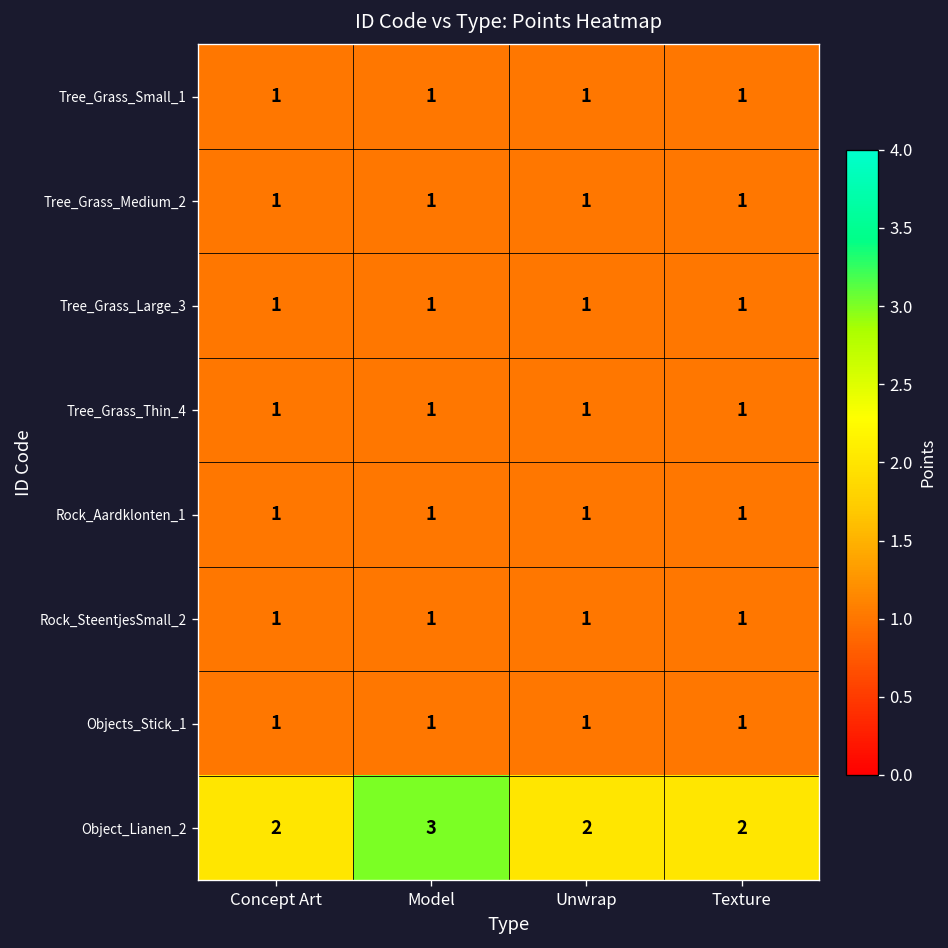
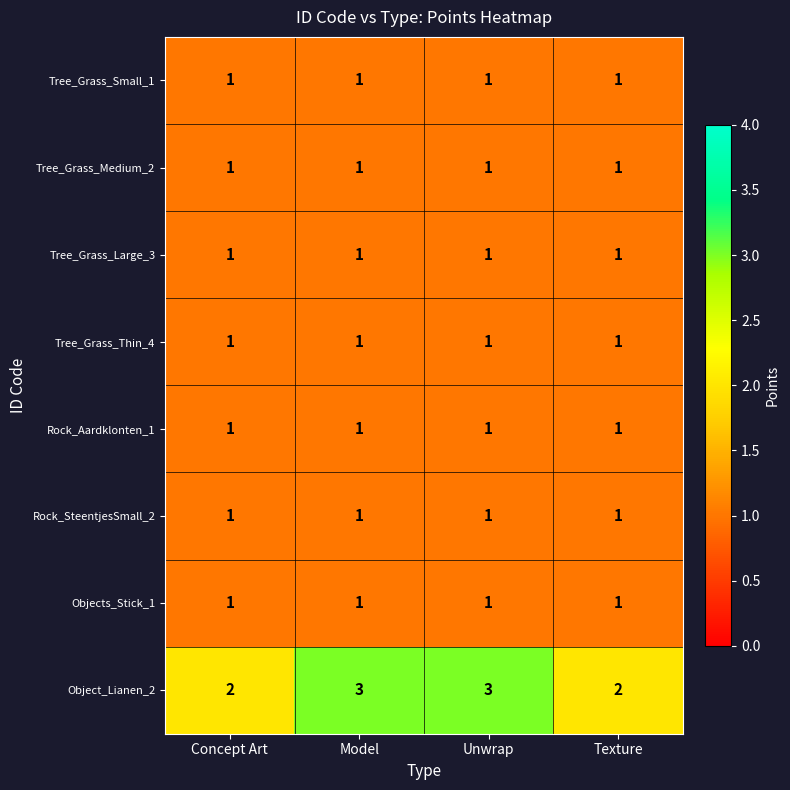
  {
    "Tree_Grass_Small_1": {
      "Concept Art": 1,
      "Model": 1,
      "Unwrap": 1,
      "Texture": 1
    },
    "Tree_Grass_Medium_2": {
      "Concept Art": 1,
      "Model": 1,
      "Unwrap": 1,
      "Texture": 1
    },
    "Tree_Grass_Large_3": {
      "Concept Art": 1,
      "Model": 1,
      "Unwrap": 1,
      "Texture": 1
    },
    "Tree_Grass_Thin_4": {
      "Concept Art": 1,
      "Model": 1,
      "Unwrap": 1,
      "Texture": 1
    },
    "Rock_Aardklonten_1": {
      "Concept Art": 1,
      "Model": 1,
      "Unwrap": 1,
      "Texture": 1
    },
    "Rock_SteentjesSmall_2": {
      "Concept Art": 1,
      "Model": 1,
      "Unwrap": 1,
      "Texture": 1
    },
    "Objects_Stick_1": {
      "Concept Art": 1,
      "Model": 1,
      "Unwrap": 1,
      "Texture": 1
    },
    "Object_Lianen_2": {
      "Concept Art": 2,
      "Model": 3,
-     "Unwrap": 2,
+     "Unwrap": 3,
      "Texture": 2
    }
  }
